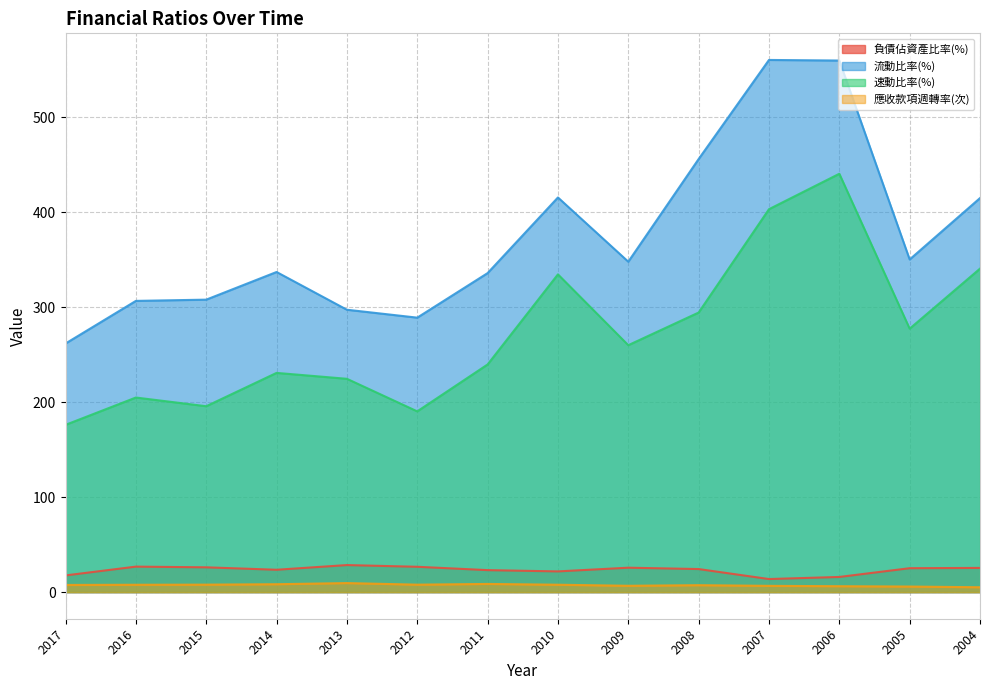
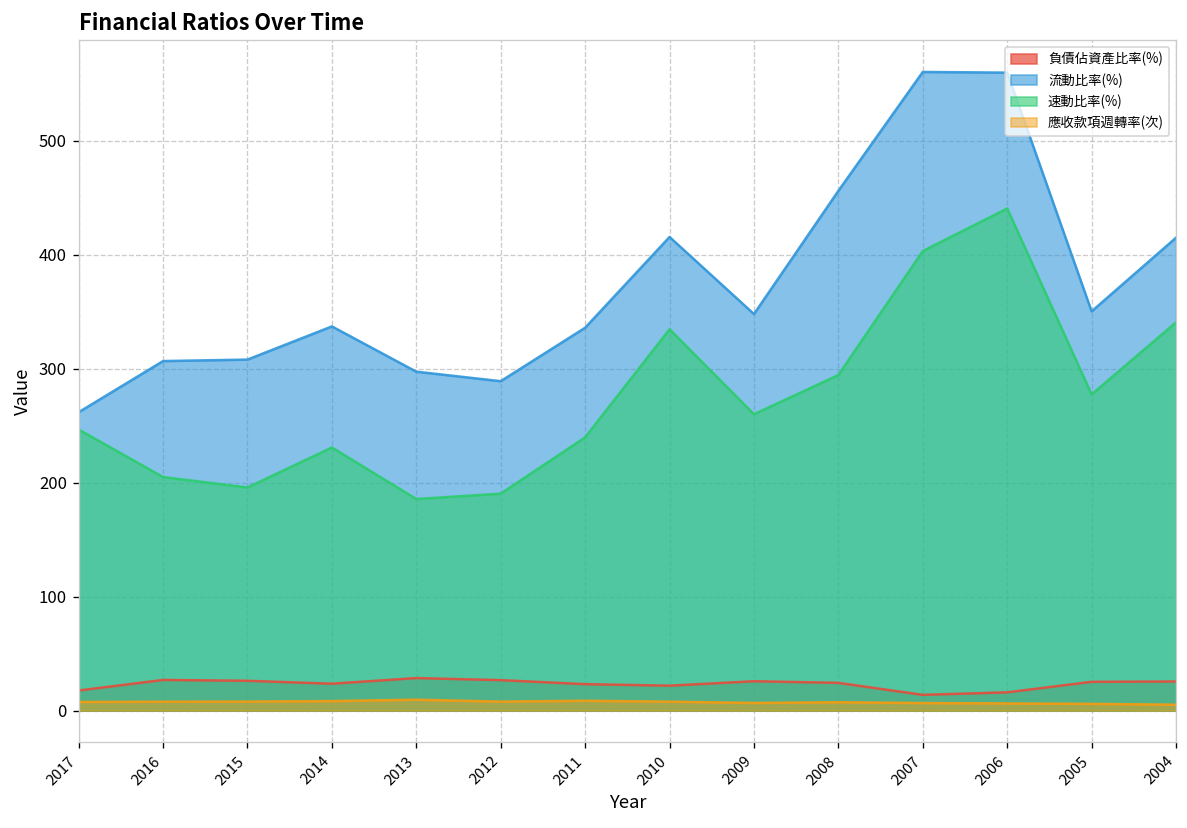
  {
    "負債佔資產比率(%)": {
      "2017": 20,
      "2016": 30,
      "2015": 30,
      "2014": 20,
      "2013": 30,
      "2012": 30,
      "2011": 20,
      "2010": 20,
      "2009": 30,
      "2008": 20,
      "2007": 10,
      "2006": 20,
      "2005": 30,
      "2004": 30
    },
    "流動比率(%)": {
      "2017": 260,
      "2016": 310,
      "2015": 310,
      "2014": 340,
      "2013": 300,
      "2012": 290,
      "2011": 340,
      "2010": 420,
      "2009": 350,
      "2008": 460,
      "2007": 560,
      "2005": 350,
      "2004": 420
    },
    "速動比率(%)": {
-     "2017": 180,
+     "2017": 250,
      "2016": 200,
      "2015": 200,
      "2014": 230,
-     "2013": 220,
+     "2013": 190,
      "2012": 190,
      "2011": 240,
      "2010": 330,
      "2009": 260,
      "2008": 290,
      "2007": 400,
      "2006": 440,
      "2005": 280,
      "2004": 340
    },
    "應收款項週轉率(次)": {
      "2017": 10,
      "2016": 10,
      "2015": 10,
      "2014": 10,
      "2013": 10,
      "2012": 10,
      "2011": 10,
      "2010": 10,
      "2009": 10,
      "2008": 10,
      "2007": 10,
      "2006": 10,
      "2005": 10,
      "2004": 10
    }
  }
